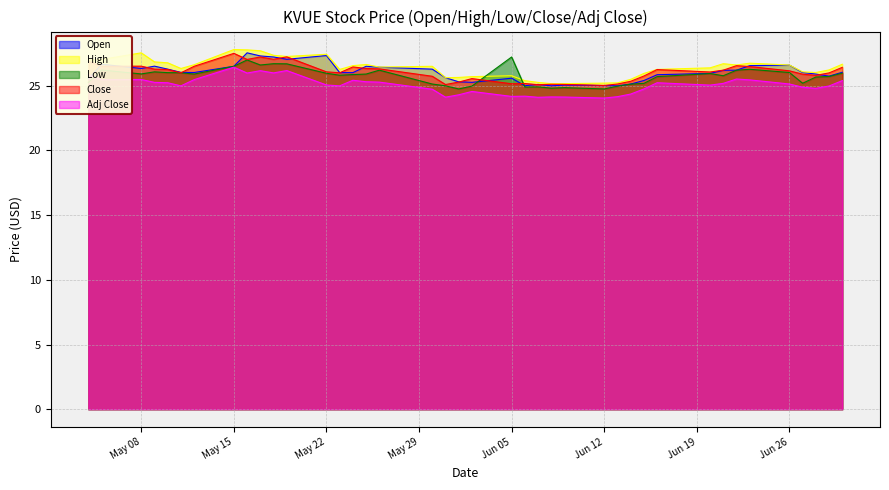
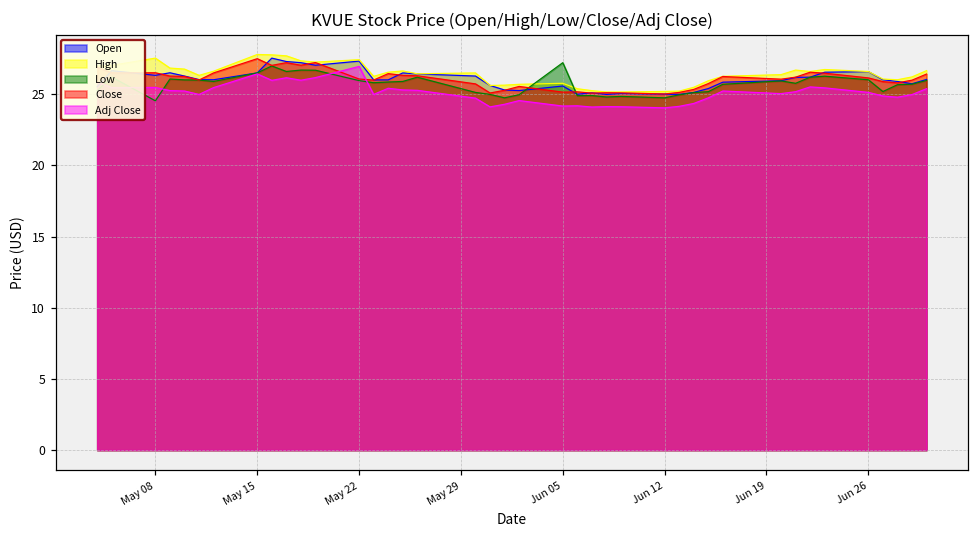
  {
    "High": {
      "May 08": 27.5,
      "May 15": 27.8
    },
    "Low": {
-     "May 08": 25.9,
+     "May 08": 24.5,
      "Jun 05": 27.2,
      "Jun 12": 24.8
    },
    "Close": {
      "May 15": 27.5,
      "Jun 05": 25.2
    },
    "Adj Close": {
      "May 08": 25.5,
-     "May 22": 25.1,
+     "May 22": 27.0,
      "Jun 05": 24.2,
      "Jun 12": 24.0,
      "Jun 26": 25.1
    }
  }
